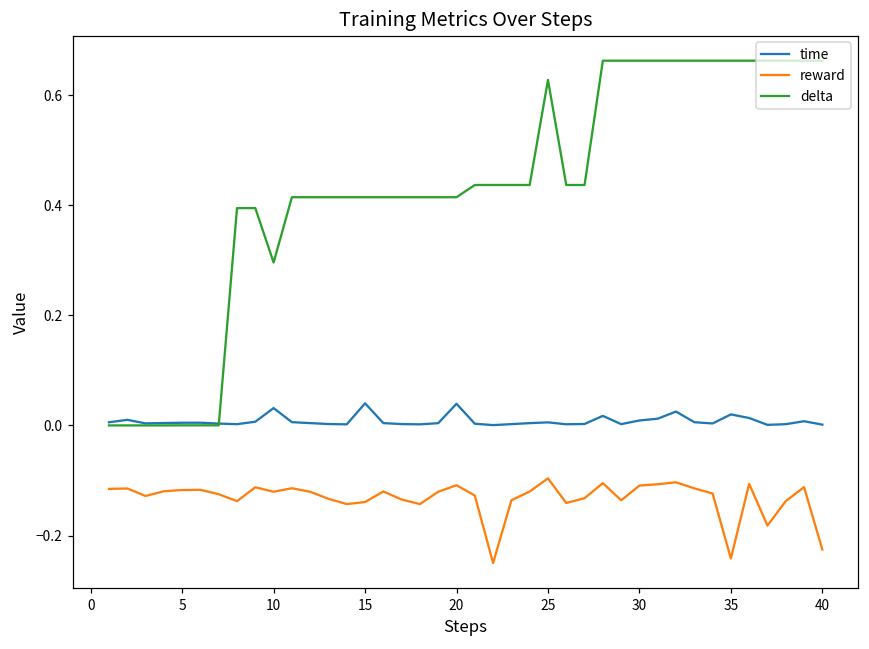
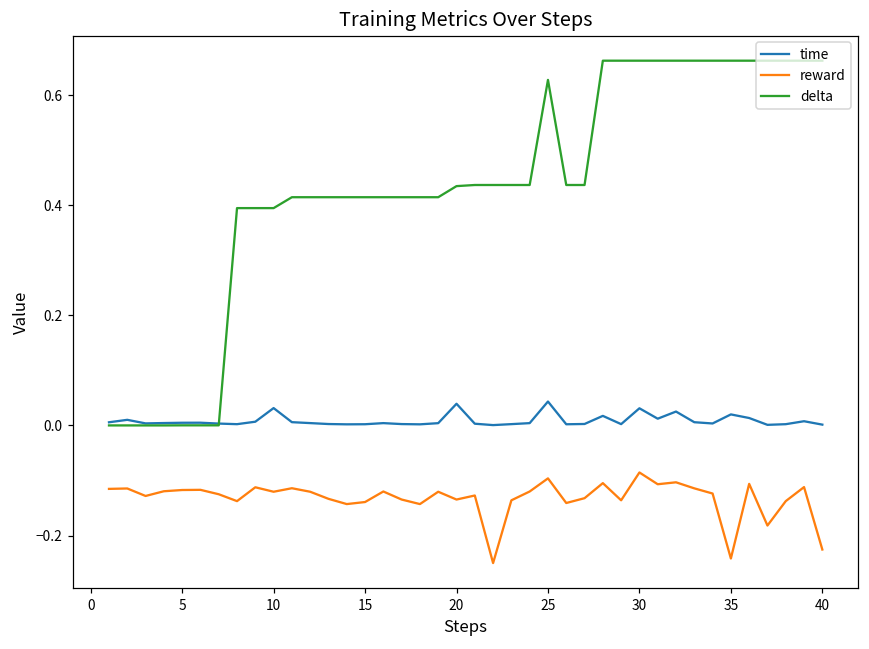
  {
    "time": {
      "10": 0.03,
-     "15": 0.04,
+     "15": 0.00,
      "20": 0.04,
-     "25": 0.01,
-     "30": 0.01,
+     "25": 0.04,
+     "30": 0.03,
      "35": 0.02,
      "40": 0.00
    },
    "reward": {
      "5": -0.12,
      "10": -0.12,
      "15": -0.14,
-     "20": -0.11,
+     "20": -0.13,
      "25": -0.10,
-     "30": -0.11,
+     "30": -0.09,
      "35": -0.24,
      "40": -0.23
    },
    "delta": {
-     "10": 0.30,
+     "10": 0.39,
      "15": 0.41,
-     "20": 0.41,
+     "20": 0.43,
      "25": 0.63,
      "30": 0.66,
      "35": 0.66
    }
  }
